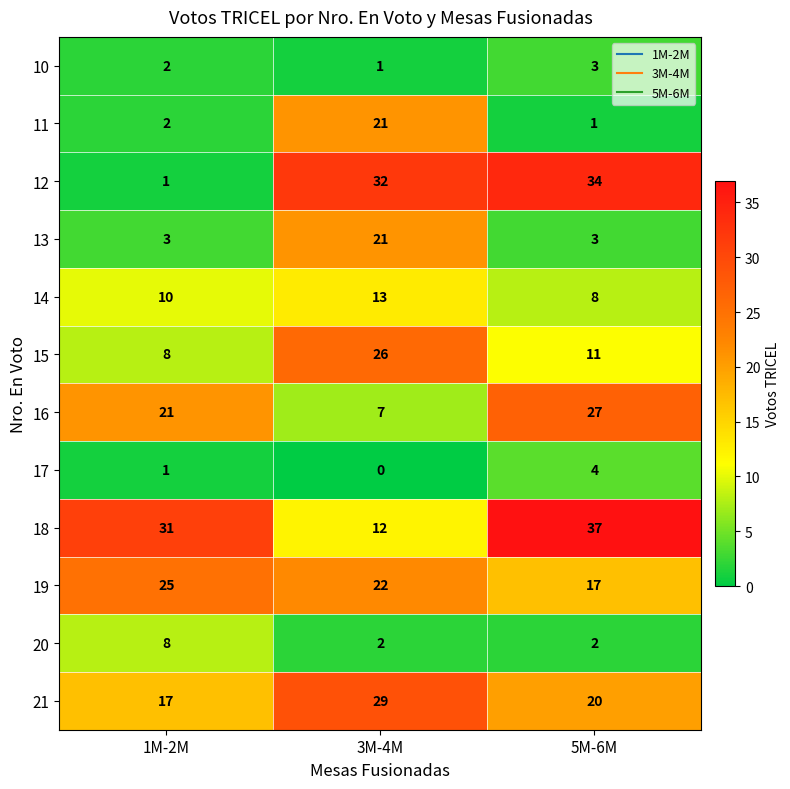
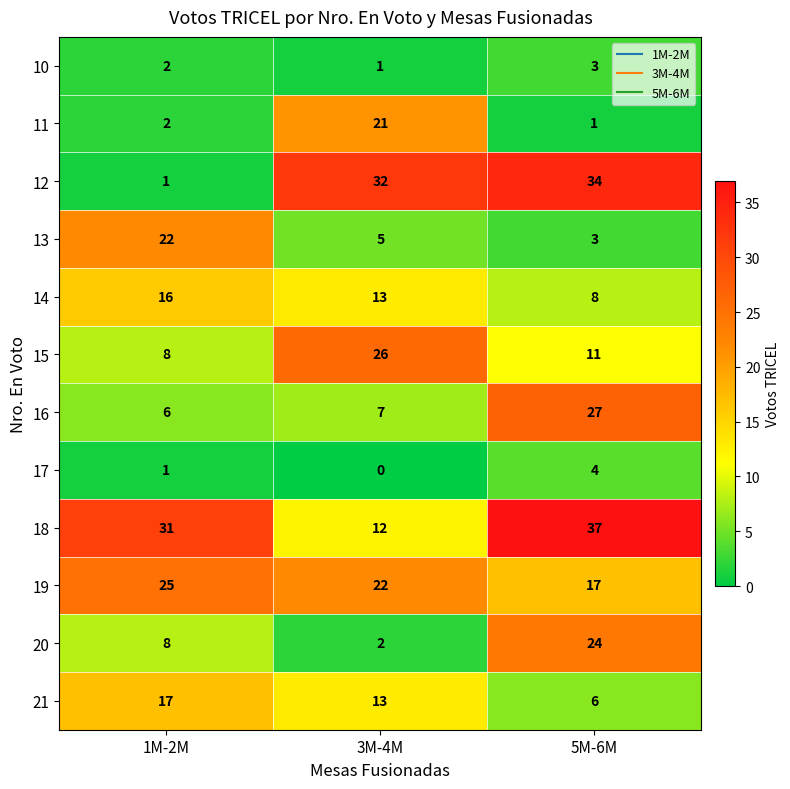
  {
    "10": {
      "1M-2M": 2,
      "3M-4M": 1,
      "5M-6M": 3
    },
    "11": {
      "1M-2M": 2,
      "3M-4M": 21,
      "5M-6M": 1
    },
    "12": {
      "1M-2M": 1,
      "3M-4M": 32,
      "5M-6M": 34
    },
    "13": {
-     "1M-2M": 3,
-     "3M-4M": 21,
+     "1M-2M": 22,
+     "3M-4M": 5,
      "5M-6M": 3
    },
    "14": {
-     "1M-2M": 10,
+     "1M-2M": 16,
      "3M-4M": 13,
      "5M-6M": 8
    },
    "15": {
      "1M-2M": 8,
      "3M-4M": 26,
      "5M-6M": 11
    },
    "16": {
-     "1M-2M": 21,
+     "1M-2M": 6,
      "3M-4M": 7,
      "5M-6M": 27
    },
    "17": {
      "1M-2M": 1,
      "3M-4M": 0,
      "5M-6M": 4
    },
    "18": {
      "1M-2M": 31,
      "3M-4M": 12,
      "5M-6M": 37
    },
    "19": {
      "1M-2M": 25,
      "3M-4M": 22,
      "5M-6M": 17
    },
    "20": {
      "1M-2M": 8,
      "3M-4M": 2,
-     "5M-6M": 2
+     "5M-6M": 24
    },
    "21": {
      "1M-2M": 17,
-     "3M-4M": 29,
-     "5M-6M": 20
+     "3M-4M": 13,
+     "5M-6M": 6
    }
  }
